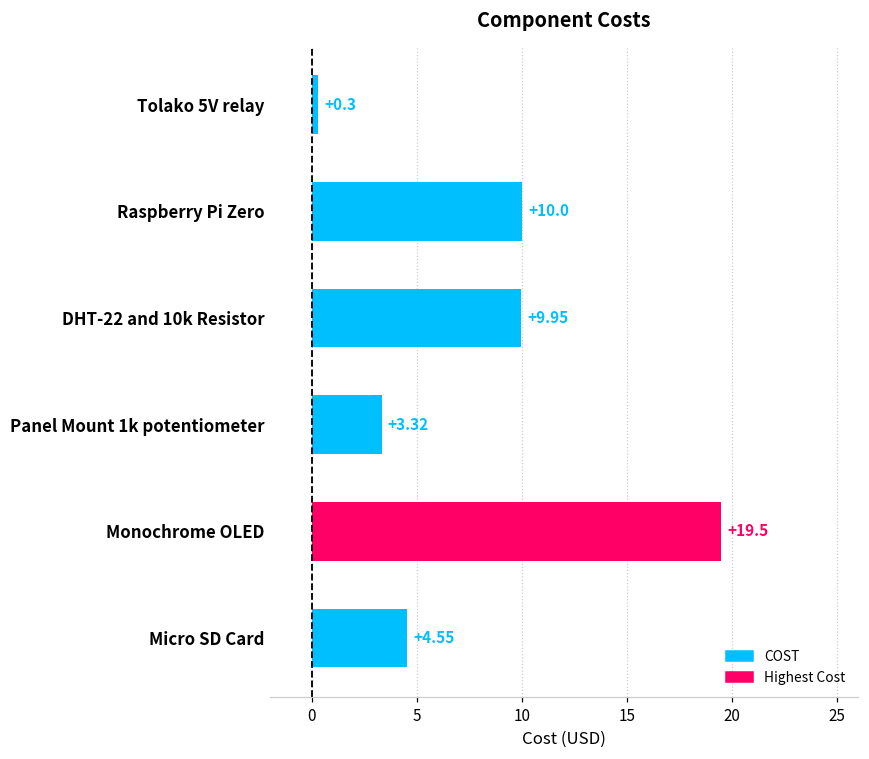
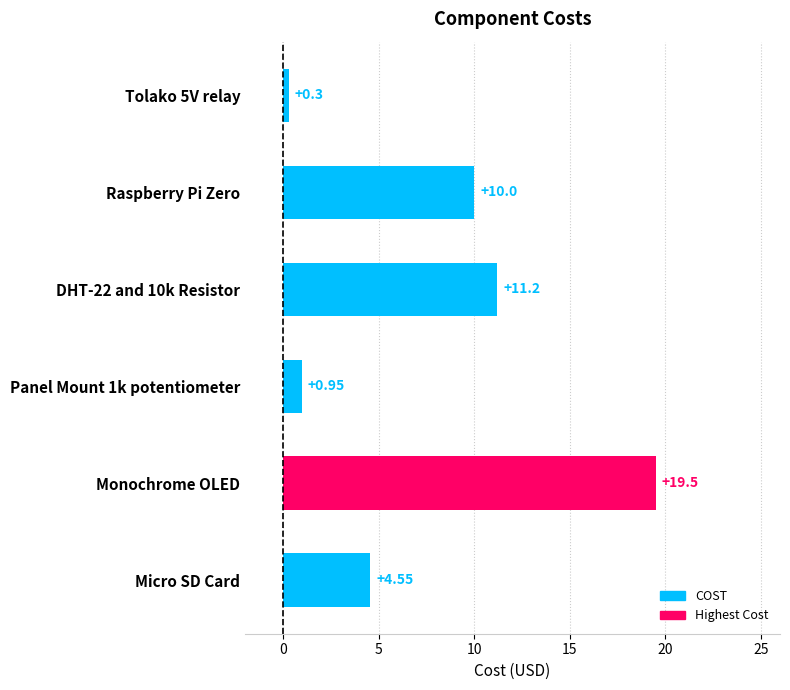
  {
    "Tolako 5V relay": "+0.3",
    "Raspberry Pi Zero": "+10.0",
-   "DHT-22 and 10k Resistor": "+9.95",
-   "Panel Mount 1k potentiometer": "+3.32",
+   "DHT-22 and 10k Resistor": "+11.2",
+   "Panel Mount 1k potentiometer": "+0.95",
    "Monochrome OLED": "+19.5",
    "Micro SD Card": "+4.55"
  }
